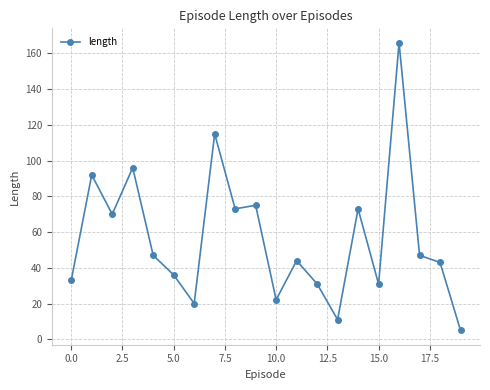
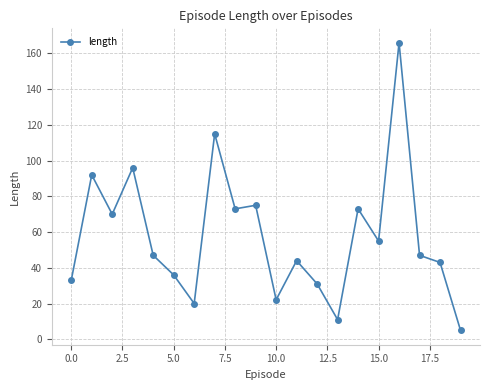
  {
    "0.0": 33,
    "5.0": 36,
    "10.0": 22,
-   "15.0": 31
+   "15.0": 55
  }
